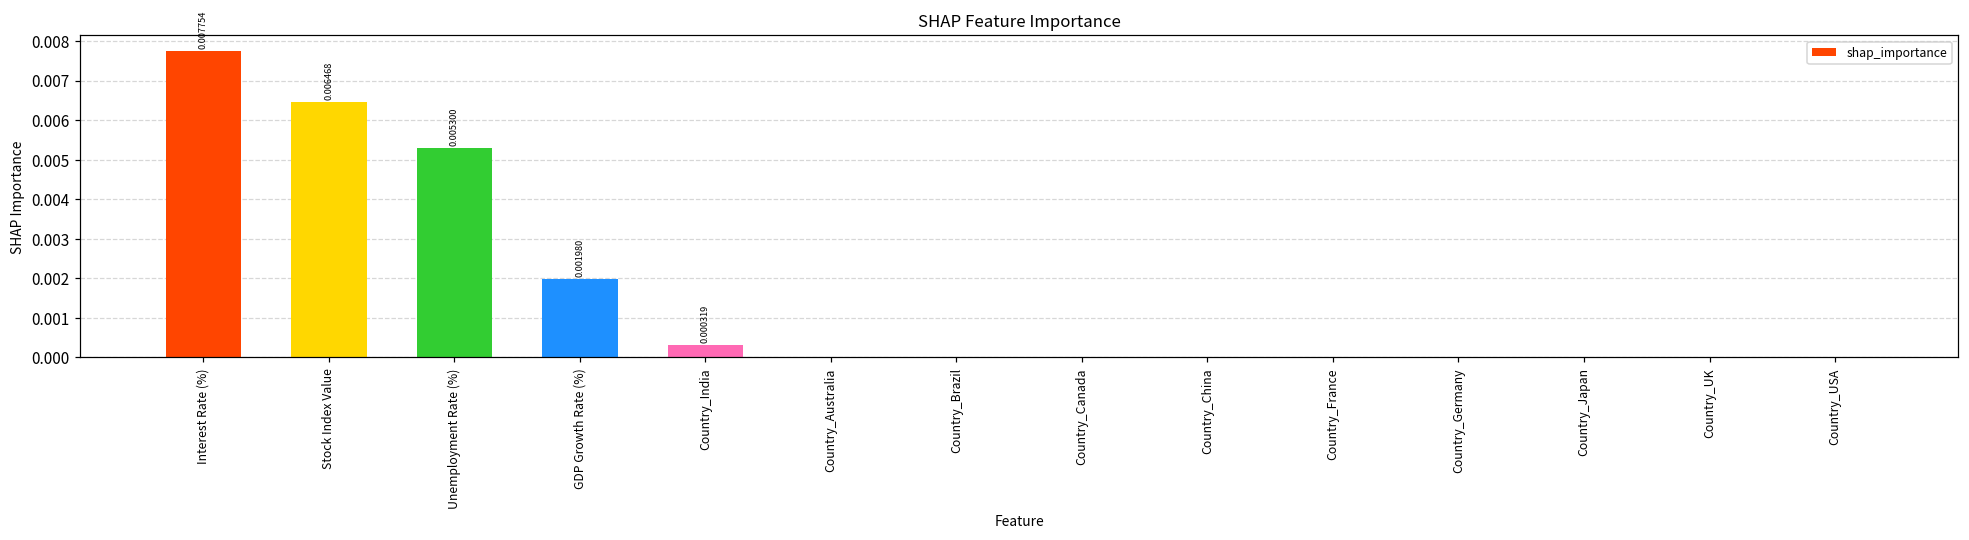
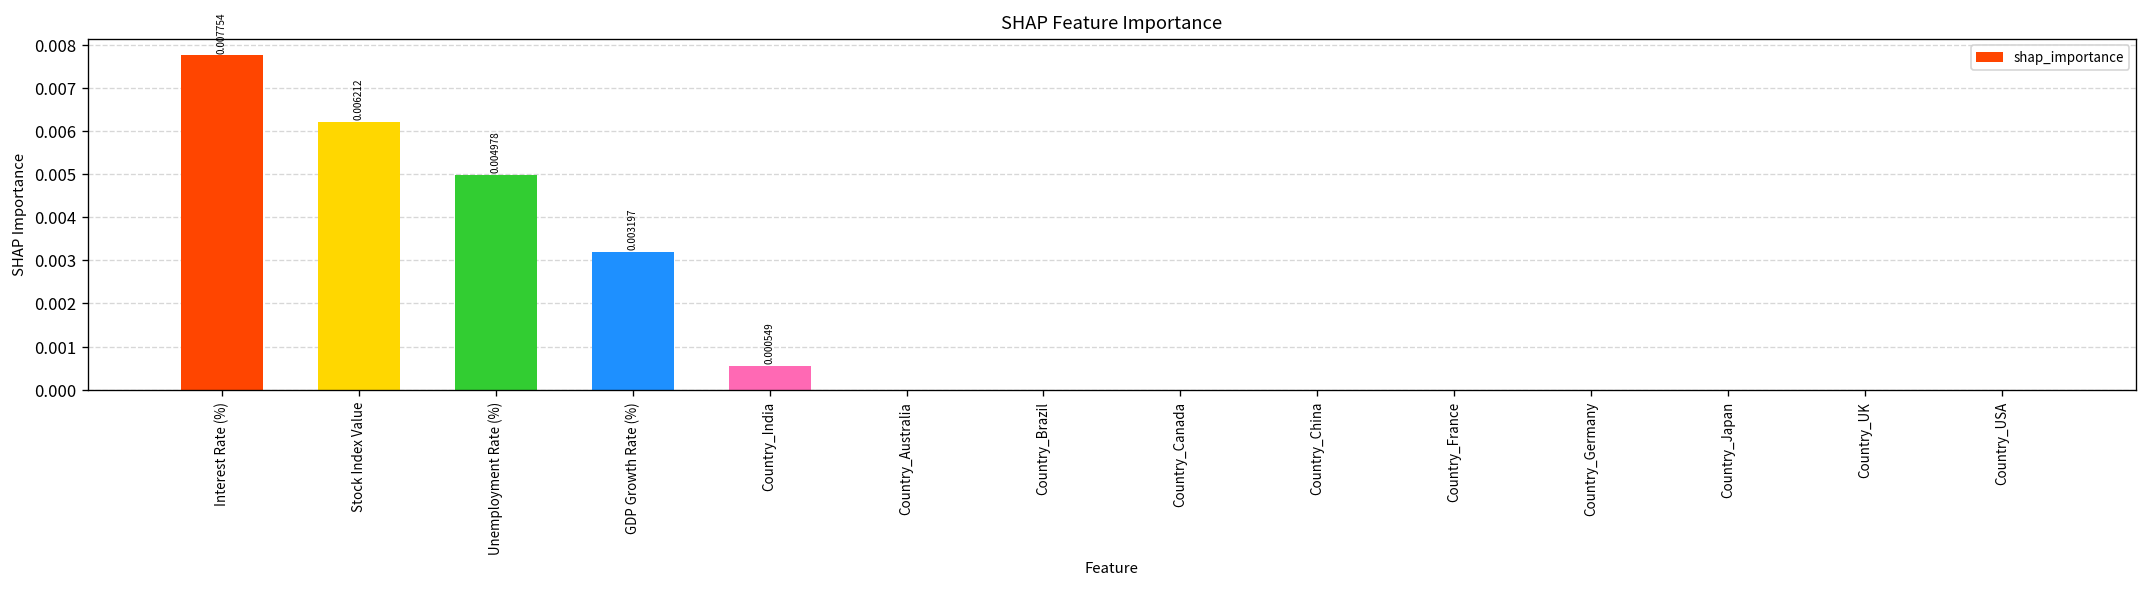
  {
    "Interest Rate (%)": 0.007754,
-   "Stock Index Value": 0.006468,
-   "Unemployment Rate (%)": 0.005300,
-   "GDP Growth Rate (%)": 0.001980,
-   "Country_India": 0.000319
+   "Stock Index Value": 0.006212,
+   "Unemployment Rate (%)": 0.004978,
+   "GDP Growth Rate (%)": 0.003197,
+   "Country_India": 0.000549
  }
